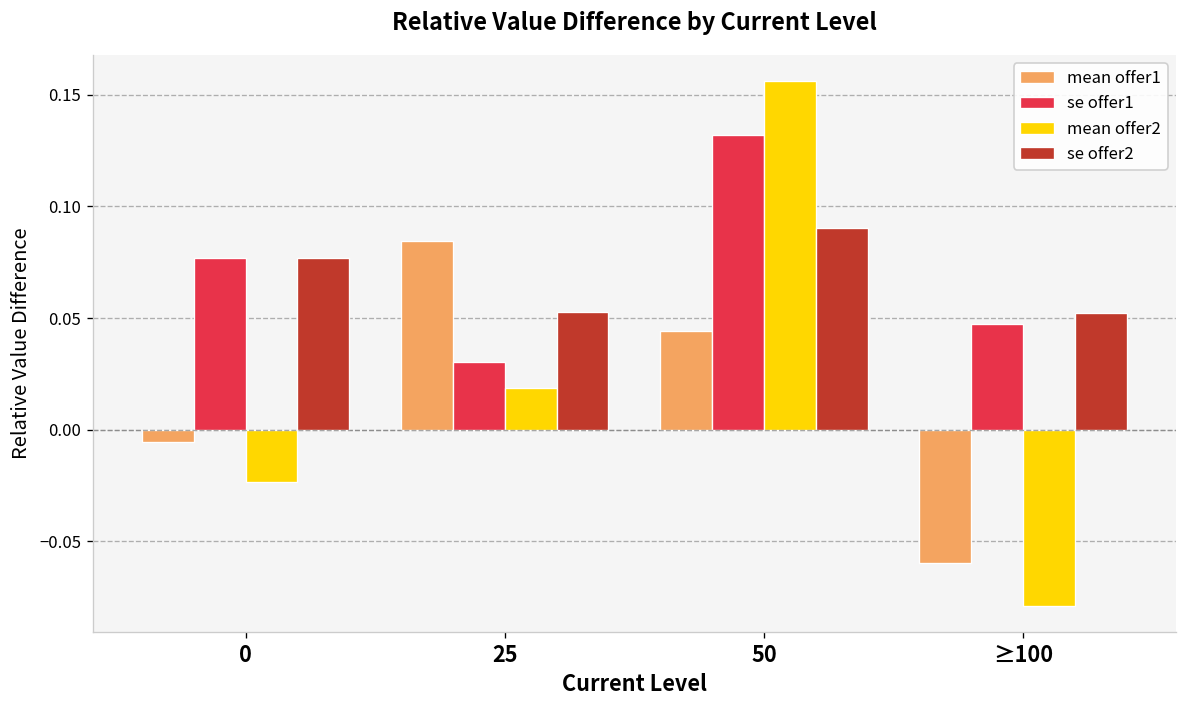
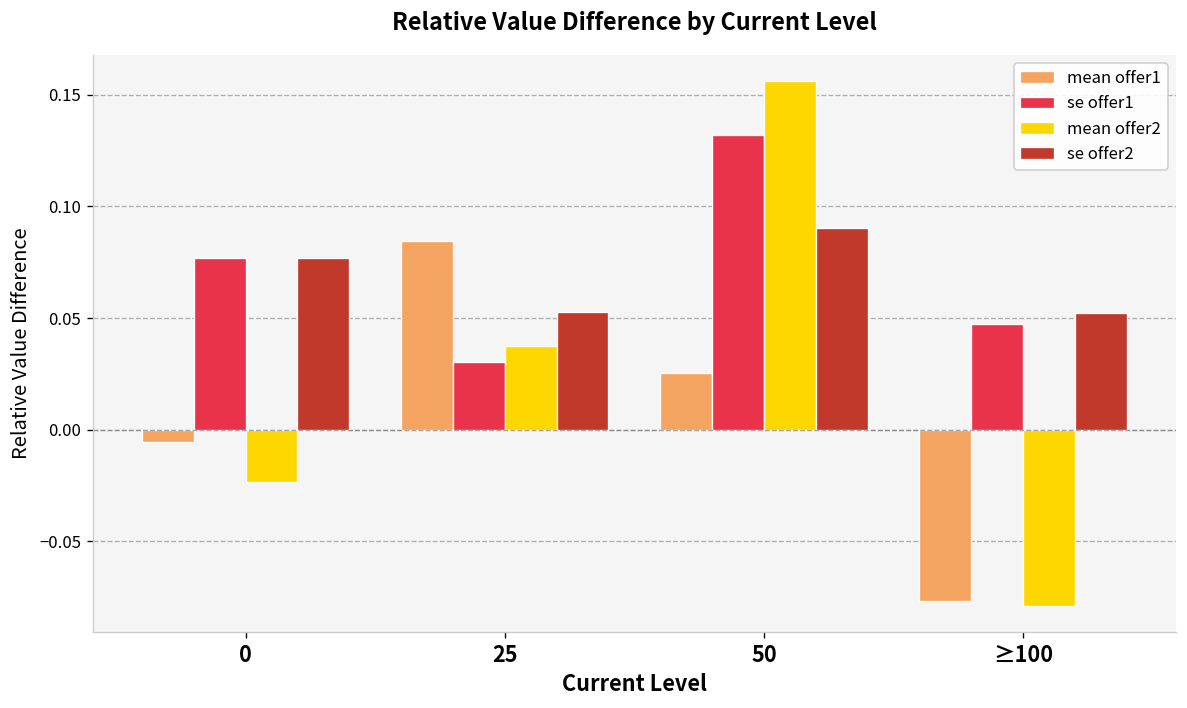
  {
    "mean offer1": {
      "0": -0.006,
      "25": 0.085,
-     "50": 0.044,
-     "≥100": -0.060
+     "50": 0.026,
+     "≥100": -0.077
    },
    "mean offer2": {
      "0": -0.023,
-     "25": 0.019,
+     "25": 0.037,
      "50": 0.156,
      "≥100": -0.079
    }
  }
